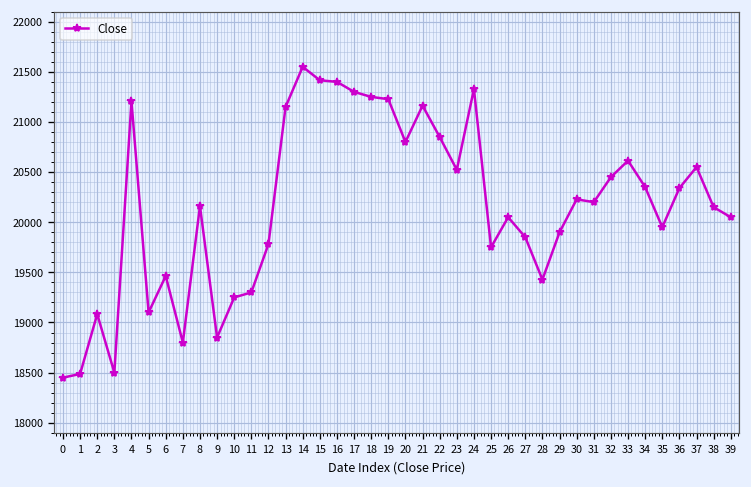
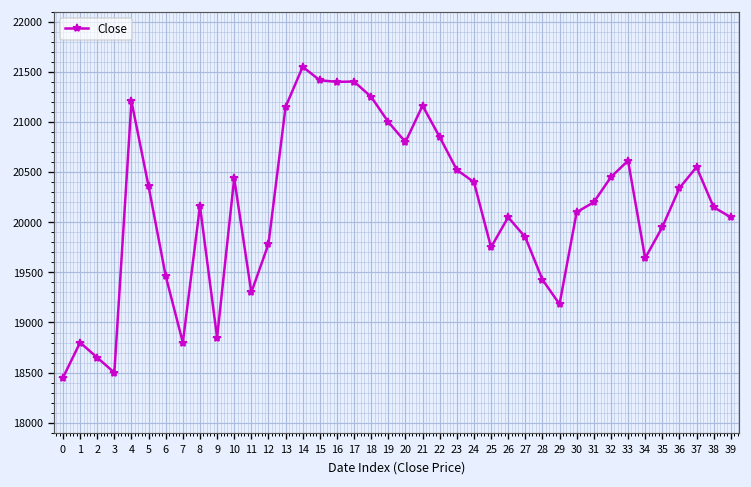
  {
    "0": 18500,
-   "1": 18500,
-   "2": 19100,
+   "1": 18800,
+   "2": 18700,
    "3": 18500,
    "4": 21200,
-   "5": 19100,
+   "5": 20400,
    "6": 19500,
    "7": 18800,
    "8": 20200,
    "9": 18900,
-   "10": 19300,
+   "10": 20400,
    "11": 19300,
    "12": 19800,
    "13": 21200,
    "14": 21600,
    "15": 21400,
    "16": 21400,
-   "17": 21300,
+   "17": 21400,
    "18": 21300,
-   "19": 21200,
+   "19": 21000,
    "20": 20800,
    "21": 21200,
    "22": 20900,
    "23": 20500,
-   "24": 21300,
+   "24": 20400,
    "25": 19800,
    "26": 20100,
    "27": 19900,
    "28": 19400,
-   "29": 19900,
-   "30": 20200,
+   "29": 19200,
+   "30": 20100,
    "31": 20200,
    "32": 20500,
    "33": 20600,
-   "34": 20400,
+   "34": 19600,
    "35": 20000,
    "36": 20300,
    "37": 20600,
    "38": 20200,
    "39": 20100
  }
